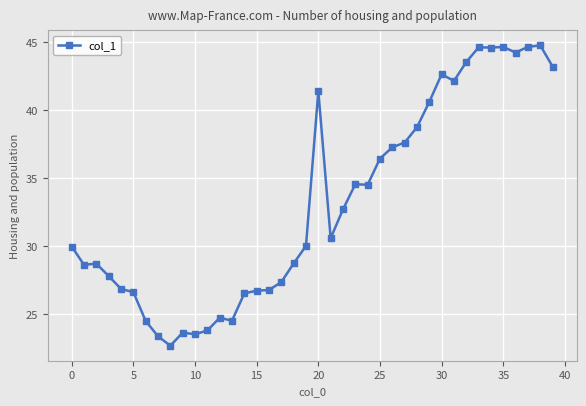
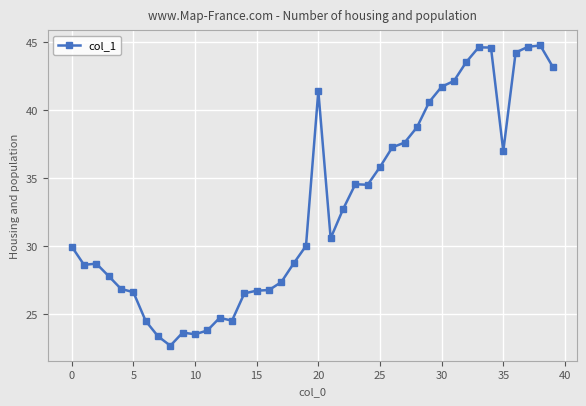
  {
    "0": 30.0,
    "5": 26.6,
    "10": 23.5,
    "15": 26.7,
    "20": 41.4,
-   "25": 36.4,
-   "30": 42.6,
-   "35": 44.6
+   "25": 35.8,
+   "30": 41.7,
+   "35": 37.0
  }
